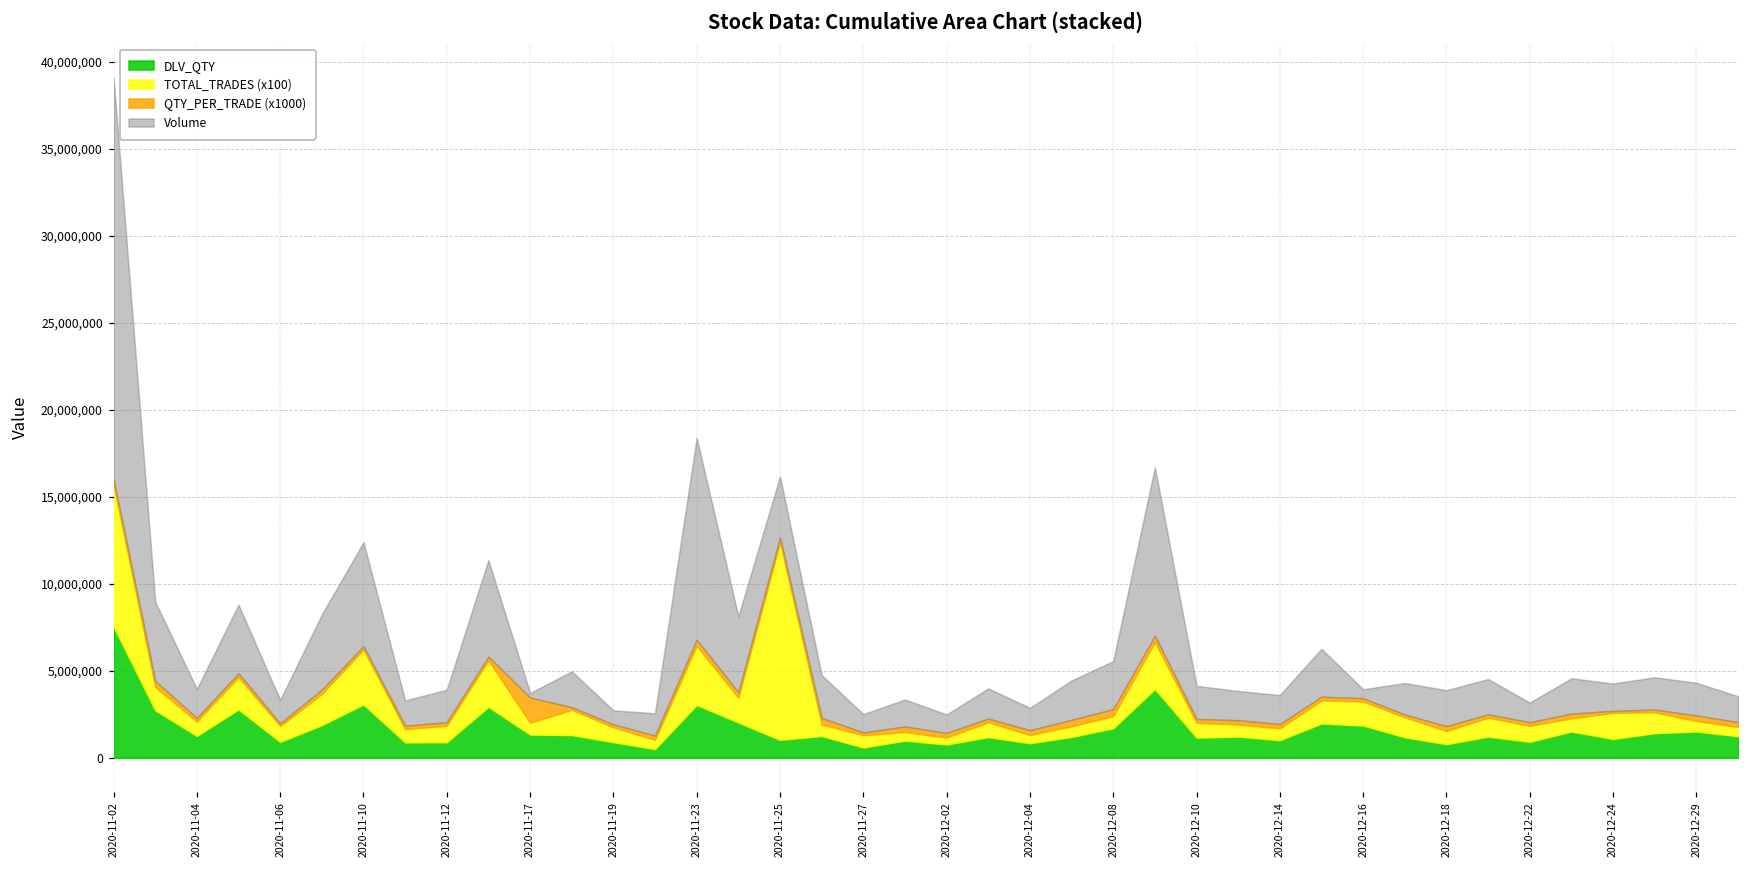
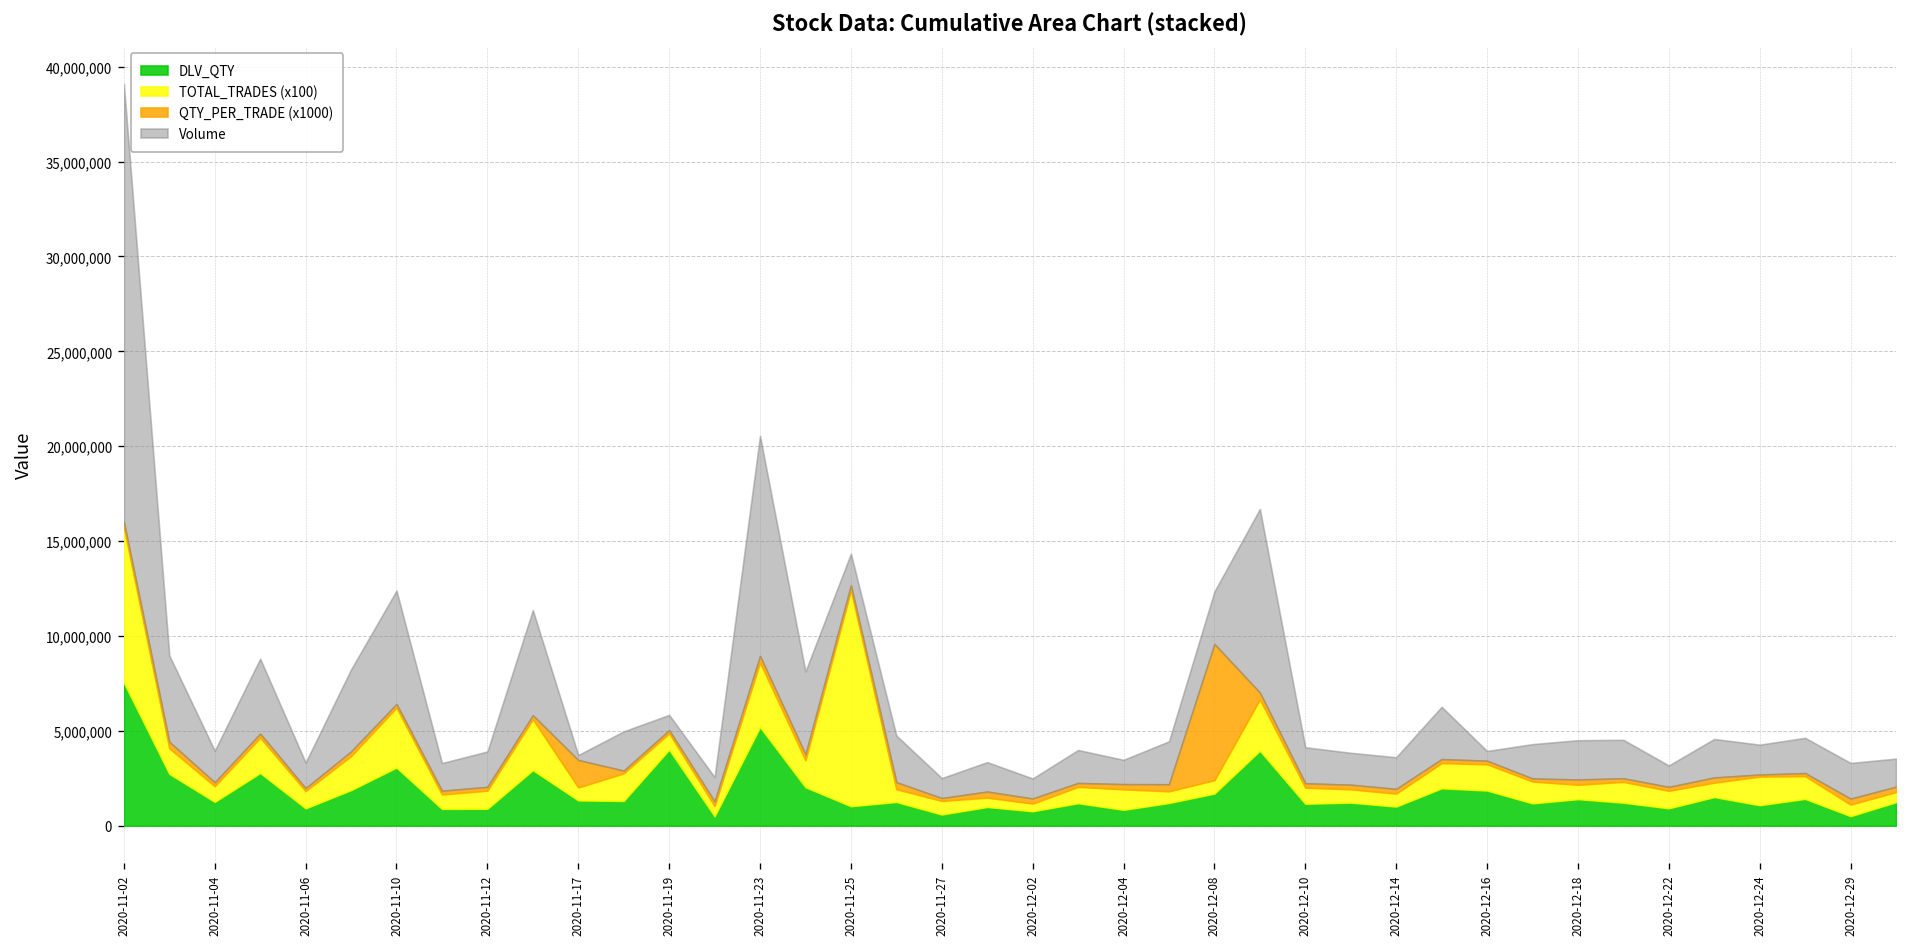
  {
    "DLV_QTY": {
      "2020-11-02": "7,500,000",
      "2020-11-04": "1,300,000",
      "2020-11-06": "900,000",
      "2020-11-10": "3,100,000",
      "2020-11-12": "900,000",
      "2020-11-17": "1,300,000",
-     "2020-11-19": "900,000",
-     "2020-11-23": "3,000,000",
+     "2020-11-19": "4,000,000",
+     "2020-11-23": "5,200,000",
      "2020-11-25": "1,000,000",
      "2020-11-27": "600,000",
      "2020-12-02": "800,000",
      "2020-12-04": "800,000",
      "2020-12-08": "1,700,000",
      "2020-12-10": "1,200,000",
      "2020-12-14": "1,000,000",
      "2020-12-16": "1,900,000",
-     "2020-12-18": "800,000",
+     "2020-12-18": "1,400,000",
      "2020-12-22": "900,000",
      "2020-12-24": "1,100,000",
-     "2020-12-29": "1,500,000"
+     "2020-12-29": "500,000"
    },
    "TOTAL_TRADES (x100)": {
      "2020-11-02": "8,200,000",
      "2020-11-04": "800,000",
      "2020-11-10": "3,200,000",
      "2020-11-12": "1,000,000",
      "2020-11-17": "700,000",
      "2020-11-23": "3,400,000",
      "2020-11-25": "11,400,000",
      "2020-12-02": "400,000",
-     "2020-12-04": "500,000",
+     "2020-12-04": "1,100,000",
      "2020-12-08": "700,000",
      "2020-12-10": "800,000",
      "2020-12-14": "700,000",
      "2020-12-16": "1,400,000",
      "2020-12-18": "800,000",
      "2020-12-22": "900,000",
      "2020-12-29": "600,000"
    },
    "QTY_PER_TRADE (x1000)": {
      "2020-11-02": "300,000",
      "2020-11-04": "200,000",
      "2020-11-10": "200,000",
      "2020-11-12": "200,000",
      "2020-11-17": "1,400,000",
      "2020-11-23": "300,000",
      "2020-11-25": "300,000",
      "2020-12-02": "300,000",
      "2020-12-04": "300,000",
-     "2020-12-08": "400,000",
+     "2020-12-08": "7,200,000",
      "2020-12-10": "200,000",
      "2020-12-14": "200,000",
      "2020-12-16": "200,000",
      "2020-12-18": "300,000",
      "2020-12-22": "200,000",
      "2020-12-29": "300,000"
    },
    "Volume": {
      "2020-11-02": "23,100,000",
      "2020-11-04": "1,700,000",
      "2020-11-06": "1,400,000",
      "2020-11-10": "6,000,000",
      "2020-11-12": "1,900,000",
      "2020-11-17": "300,000",
      "2020-11-19": "800,000",
      "2020-11-23": "11,600,000",
-     "2020-11-25": "3,500,000",
+     "2020-11-25": "1,700,000",
      "2020-11-27": "1,100,000",
      "2020-12-02": "1,100,000",
      "2020-12-04": "1,300,000",
      "2020-12-08": "2,800,000",
      "2020-12-10": "1,900,000",
      "2020-12-14": "1,700,000",
      "2020-12-16": "500,000",
      "2020-12-18": "2,100,000",
      "2020-12-22": "1,100,000",
      "2020-12-24": "1,600,000",
      "2020-12-29": "1,900,000"
    }
  }
